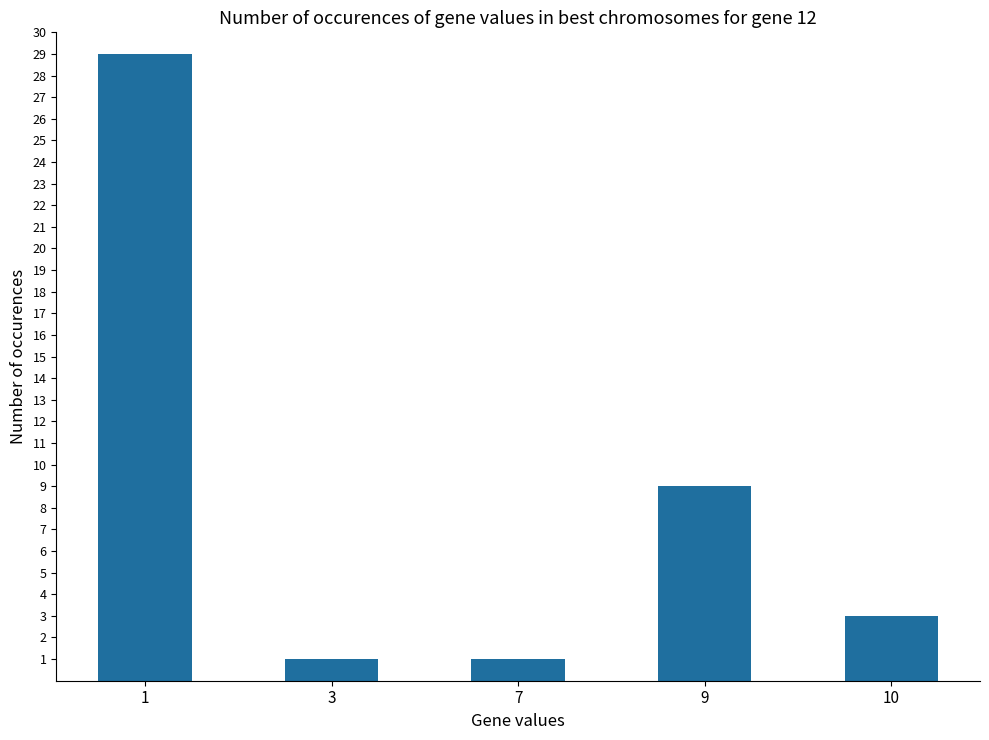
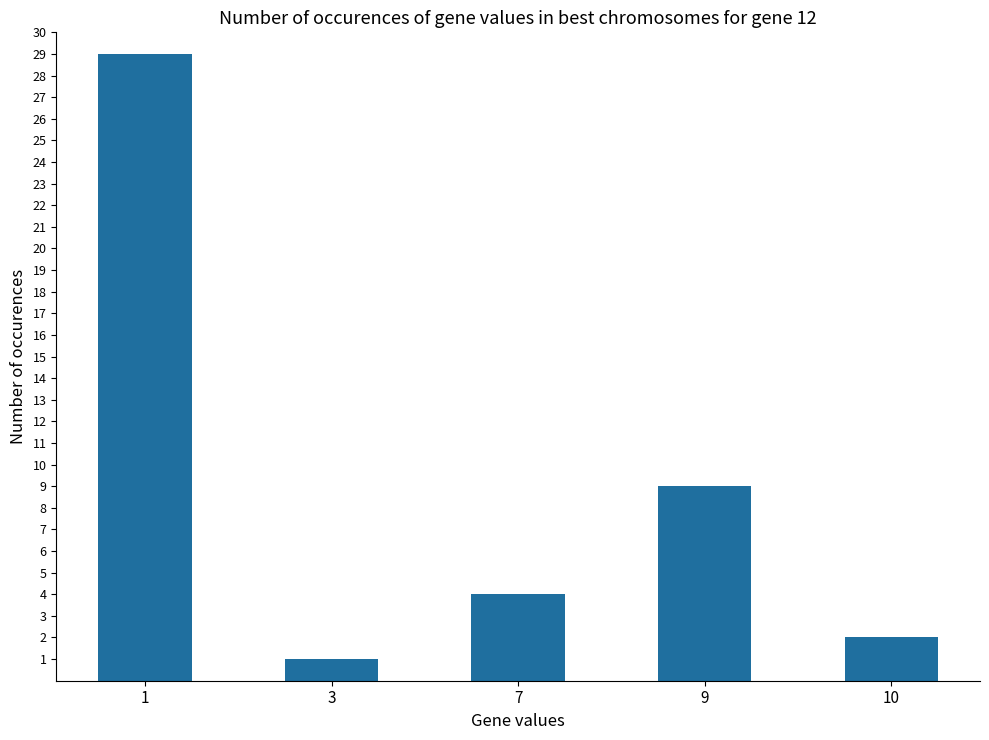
  {
    "1": 29,
    "3": 1,
-   "7": 1,
+   "7": 4,
    "9": 9,
-   "10": 3
+   "10": 2
  }
